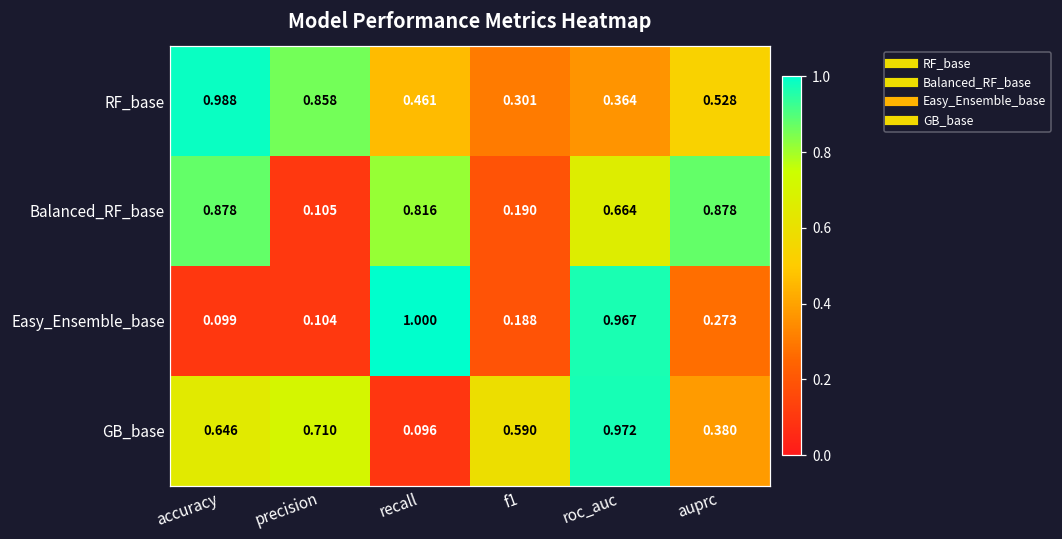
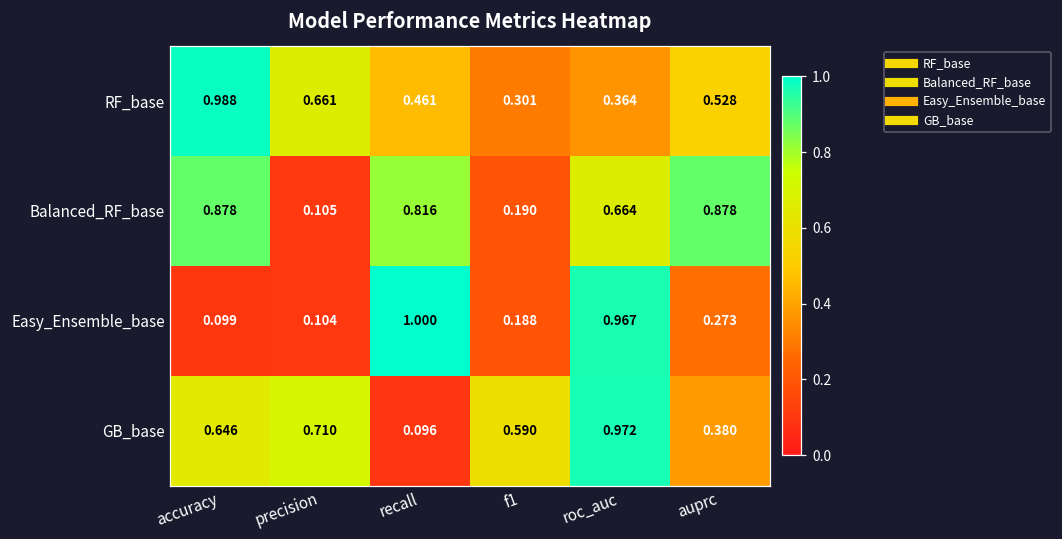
  {
    "RF_base": {
      "accuracy": 0.988,
-     "precision": 0.858,
+     "precision": 0.661,
      "recall": 0.461,
      "f1": 0.301,
      "roc_auc": 0.364,
      "auprc": 0.528
    },
    "Balanced_RF_base": {
      "accuracy": 0.878,
      "precision": 0.105,
      "recall": 0.816,
      "f1": 0.190,
      "roc_auc": 0.664,
      "auprc": 0.878
    },
    "Easy_Ensemble_base": {
      "accuracy": 0.099,
      "precision": 0.104,
      "recall": 1.000,
      "f1": 0.188,
      "roc_auc": 0.967,
      "auprc": 0.273
    },
    "GB_base": {
      "accuracy": 0.646,
      "precision": 0.710,
      "recall": 0.096,
      "f1": 0.590,
      "roc_auc": 0.972,
      "auprc": 0.380
    }
  }
